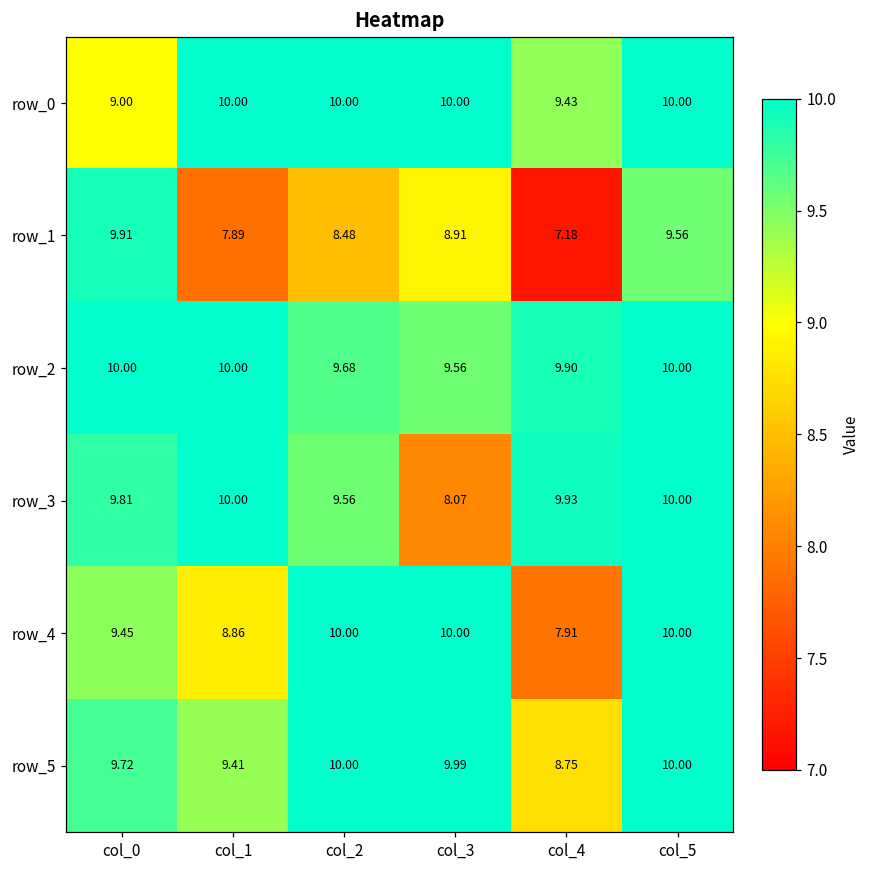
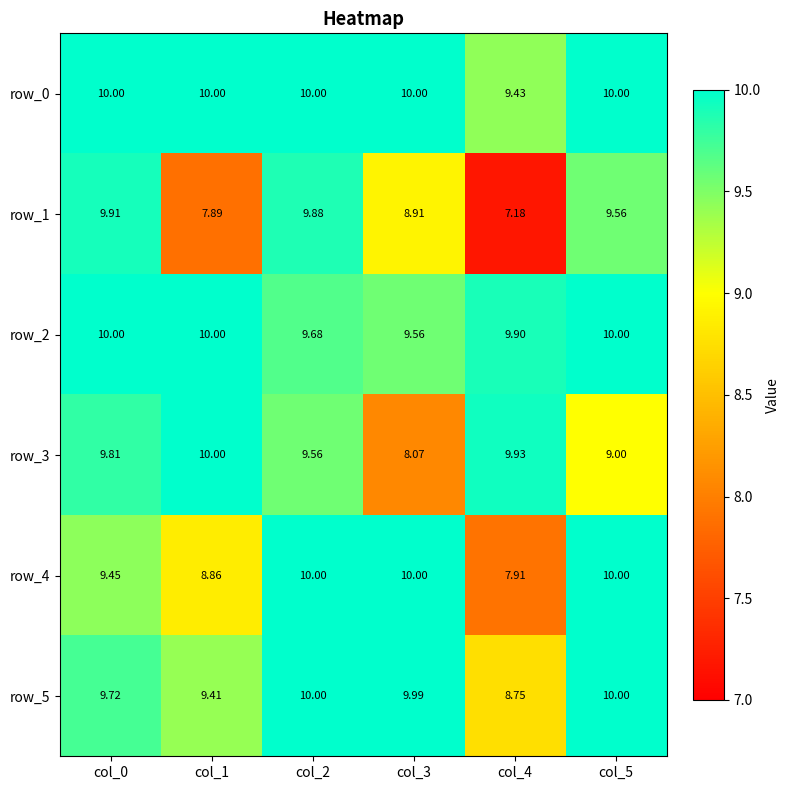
  {
    "row_0": {
-     "col_0": 9.00,
+     "col_0": 10.00,
      "col_1": 10.00,
      "col_2": 10.00,
      "col_3": 10.00,
      "col_4": 9.43,
      "col_5": 10.00
    },
    "row_1": {
      "col_0": 9.91,
      "col_1": 7.89,
-     "col_2": 8.48,
+     "col_2": 9.88,
      "col_3": 8.91,
      "col_4": 7.18,
      "col_5": 9.56
    },
    "row_2": {
      "col_0": 10.00,
      "col_1": 10.00,
      "col_2": 9.68,
      "col_3": 9.56,
      "col_4": 9.90,
      "col_5": 10.00
    },
    "row_3": {
      "col_0": 9.81,
      "col_1": 10.00,
      "col_2": 9.56,
      "col_3": 8.07,
      "col_4": 9.93,
-     "col_5": 10.00
+     "col_5": 9.00
    },
    "row_4": {
      "col_0": 9.45,
      "col_1": 8.86,
      "col_2": 10.00,
      "col_3": 10.00,
      "col_4": 7.91,
      "col_5": 10.00
    },
    "row_5": {
      "col_0": 9.72,
      "col_1": 9.41,
      "col_2": 10.00,
      "col_3": 9.99,
      "col_4": 8.75,
      "col_5": 10.00
    }
  }
